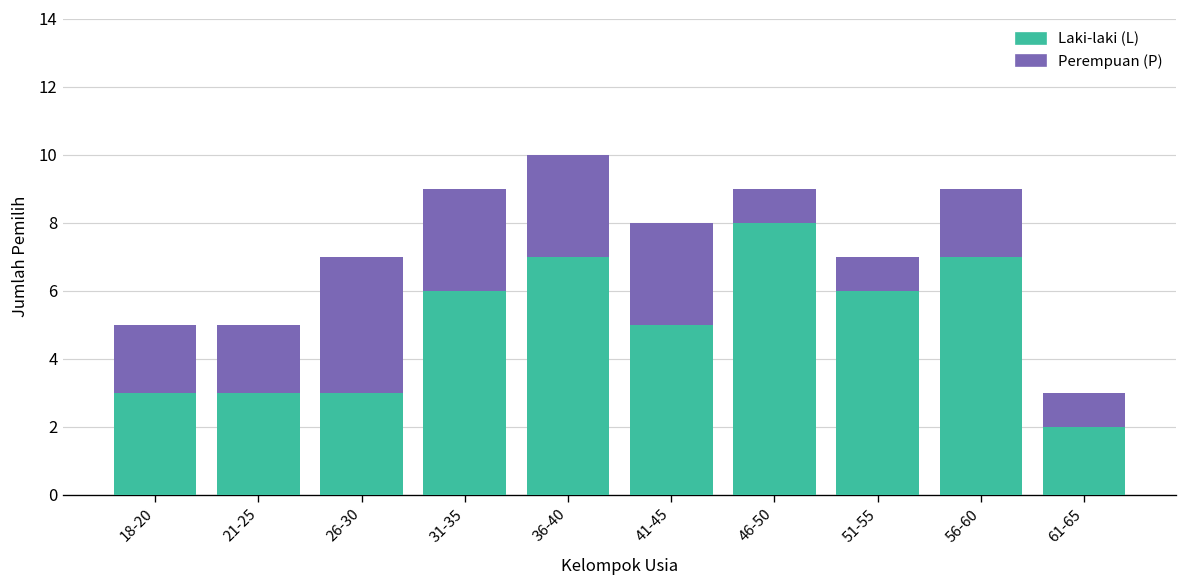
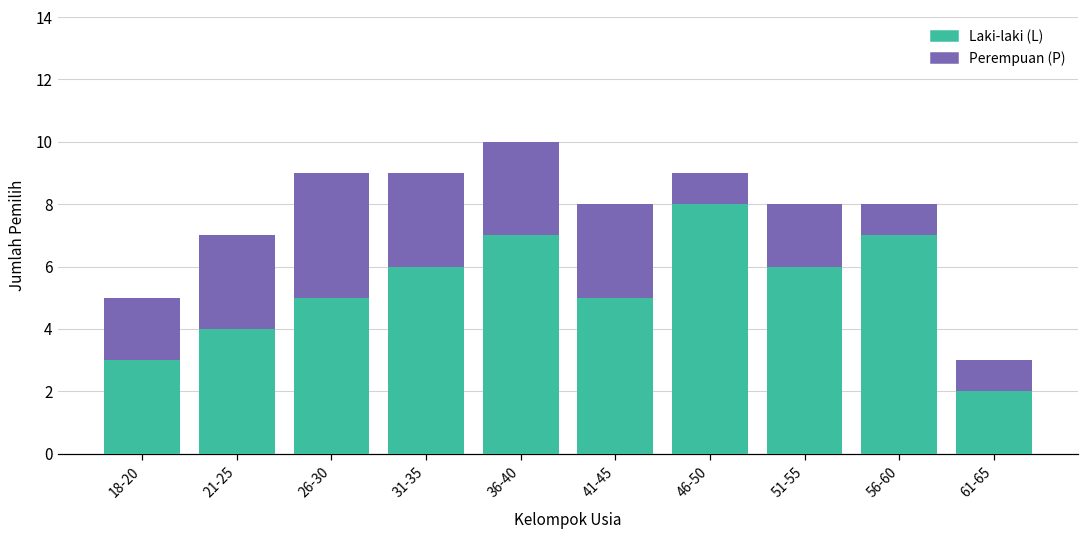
  {
    "Laki-laki (L)": {
      "18-20": 3,
-     "21-25": 3,
-     "26-30": 3,
+     "21-25": 4,
+     "26-30": 5,
      "31-35": 6,
      "36-40": 7,
      "41-45": 5,
      "46-50": 8,
      "51-55": 6,
      "56-60": 7,
      "61-65": 2
    },
    "Perempuan (P)": {
      "18-20": 2,
-     "21-25": 2,
+     "21-25": 3,
      "26-30": 4,
      "31-35": 3,
      "36-40": 3,
      "41-45": 3,
      "46-50": 1,
-     "51-55": 1,
-     "56-60": 2,
+     "51-55": 2,
+     "56-60": 1,
      "61-65": 1
    }
  }
